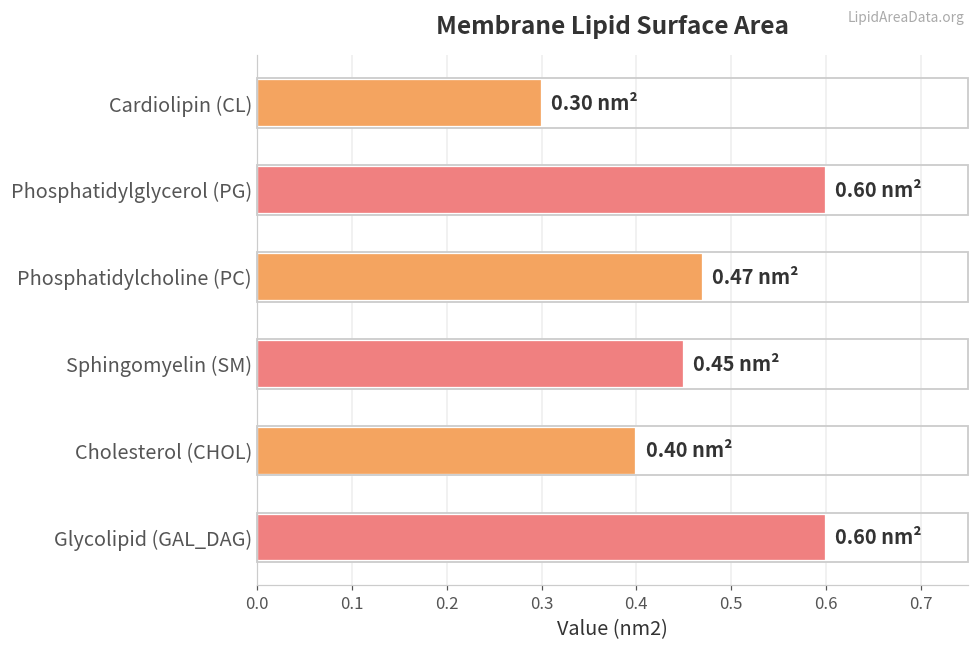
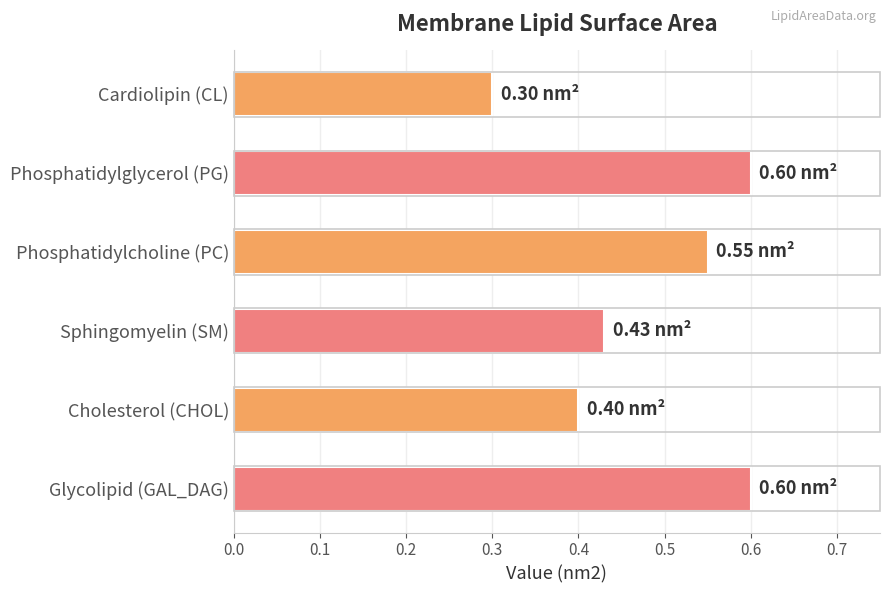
  {
    "Cardiolipin (CL)": 0.30,
    "Phosphatidylglycerol (PG)": 0.60,
-   "Phosphatidylcholine (PC)": 0.47,
-   "Sphingomyelin (SM)": 0.45,
+   "Phosphatidylcholine (PC)": 0.55,
+   "Sphingomyelin (SM)": 0.43,
    "Cholesterol (CHOL)": 0.40,
    "Glycolipid (GAL_DAG)": 0.60
  }
